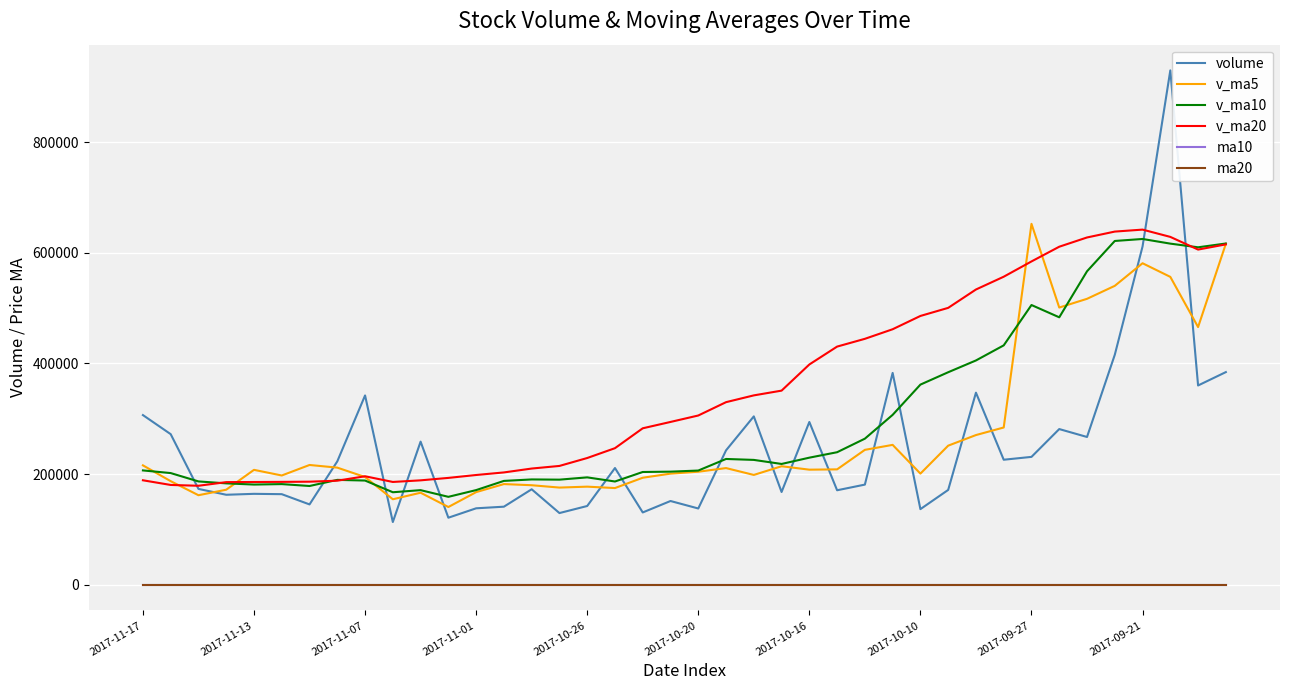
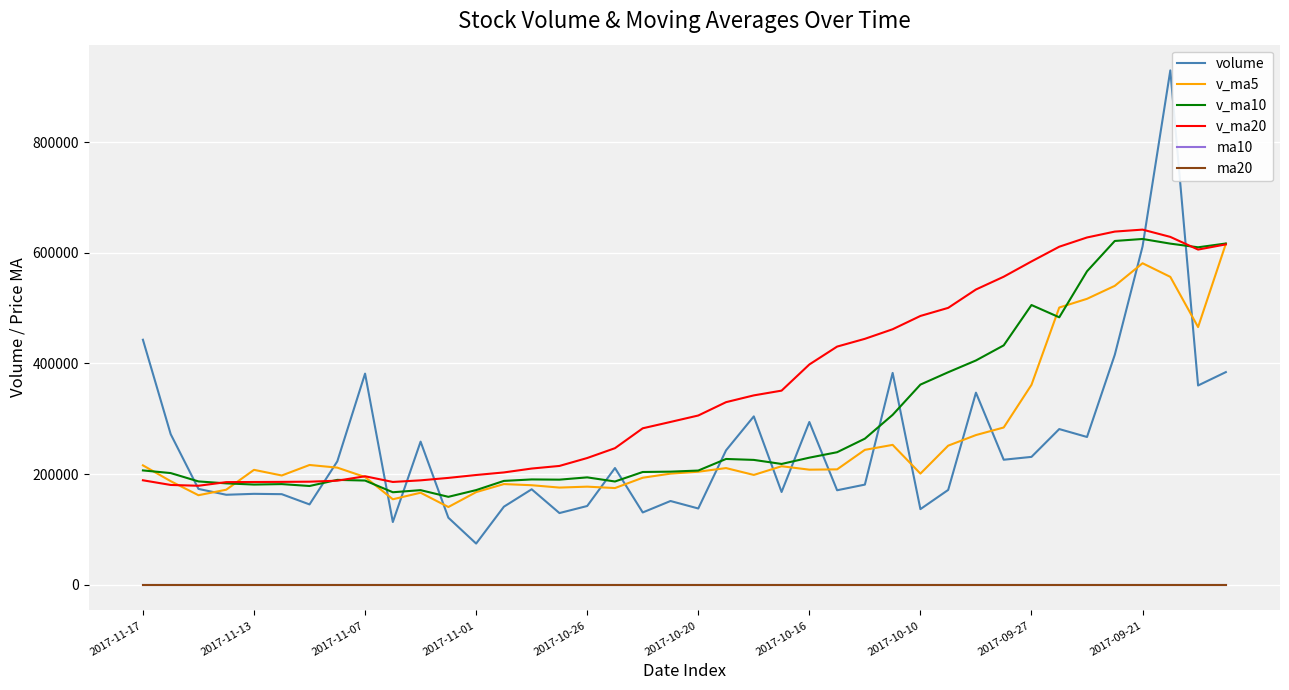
  {
    "volume": {
-     "2017-11-17": 310000,
+     "2017-11-17": 440000,
      "2017-11-13": 160000,
-     "2017-11-07": 340000,
-     "2017-11-01": 140000,
+     "2017-11-07": 380000,
+     "2017-11-01": 70000,
      "2017-10-26": 140000,
      "2017-10-20": 140000,
      "2017-10-16": 290000,
      "2017-10-10": 140000,
      "2017-09-27": 230000,
      "2017-09-21": 610000
    },
    "v_ma5": {
      "2017-11-17": 220000,
      "2017-11-13": 210000,
      "2017-10-26": 180000,
      "2017-10-16": 210000,
      "2017-10-10": 200000,
-     "2017-09-27": 650000,
+     "2017-09-27": 360000,
      "2017-09-21": 580000
    },
    "v_ma10": {
      "2017-11-17": 210000,
      "2017-11-13": 180000,
      "2017-11-07": 190000,
      "2017-10-26": 190000,
      "2017-10-16": 230000,
      "2017-10-10": 360000,
      "2017-09-27": 510000,
      "2017-09-21": 620000
    },
    "v_ma20": {
      "2017-11-17": 190000,
      "2017-11-13": 190000,
      "2017-11-01": 200000,
      "2017-10-26": 230000,
      "2017-10-20": 310000,
      "2017-10-16": 400000,
      "2017-10-10": 490000,
      "2017-09-27": 580000,
      "2017-09-21": 640000
    },
    "ma20": {
      "2017-11-17": 0,
      "2017-11-13": 0,
      "2017-11-07": 0,
      "2017-11-01": 0,
      "2017-10-26": 0,
      "2017-10-20": 0,
      "2017-10-16": 0,
      "2017-10-10": 0,
      "2017-09-27": 0,
      "2017-09-21": 0
    }
  }
